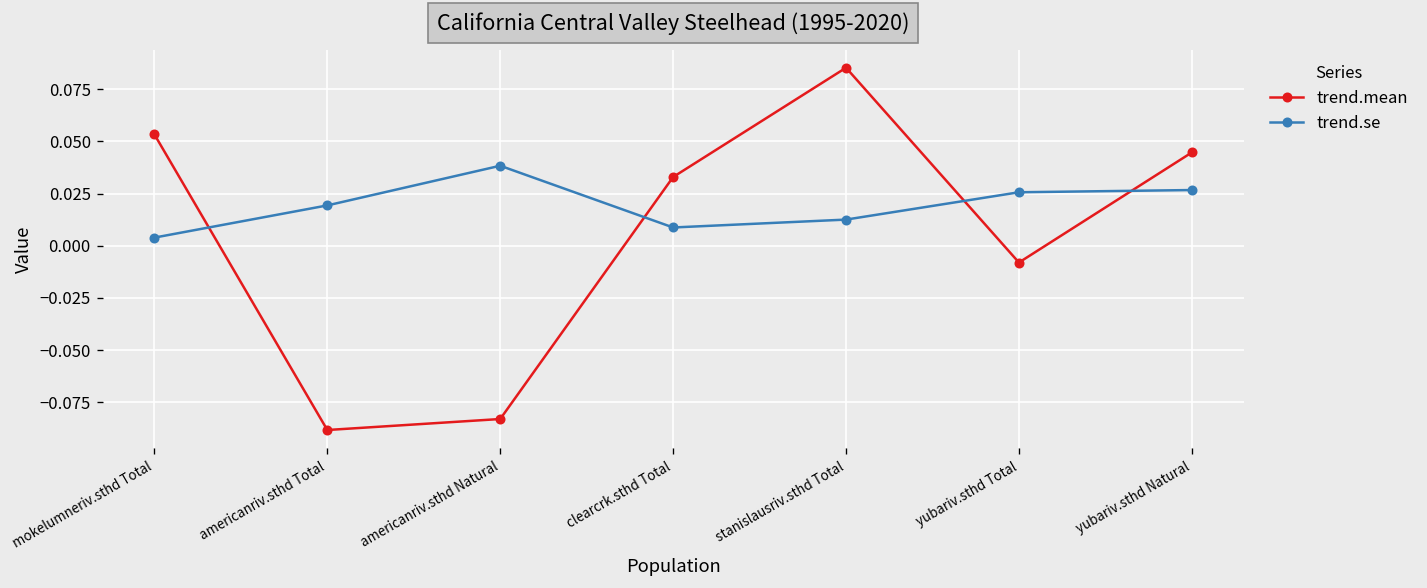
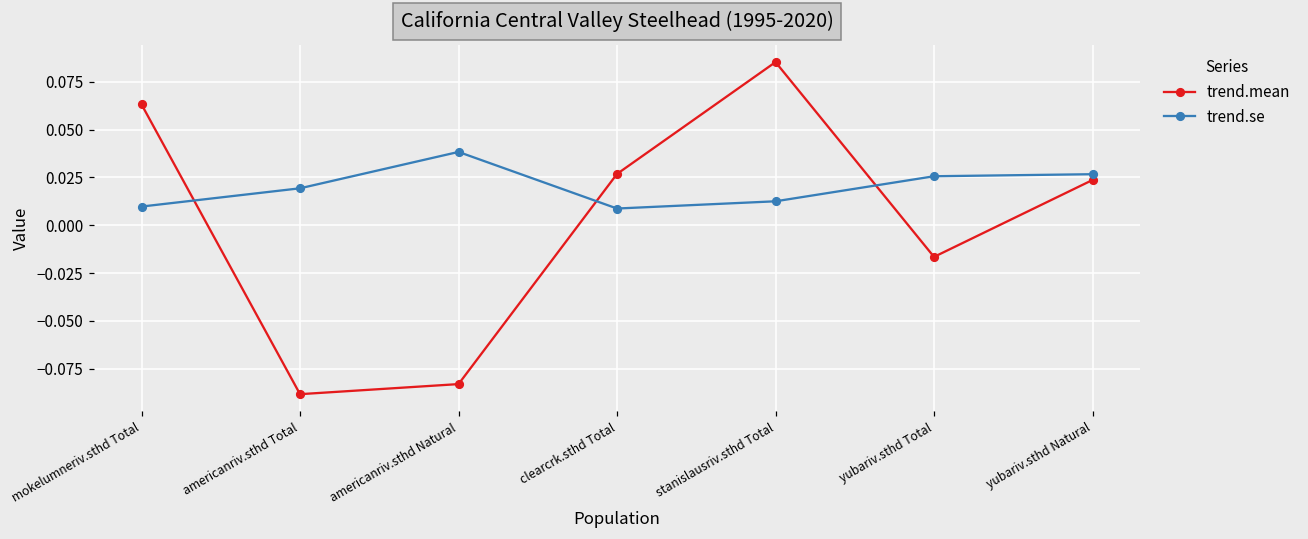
  {
    "trend.mean": {
-     "mokelumneriv.sthd Total": 0.053,
+     "mokelumneriv.sthd Total": 0.063,
      "americanriv.sthd Total": -0.088,
      "americanriv.sthd Natural": -0.083,
-     "clearcrk.sthd Total": 0.033,
+     "clearcrk.sthd Total": 0.027,
      "stanislausriv.sthd Total": 0.085,
-     "yubariv.sthd Total": -0.008,
-     "yubariv.sthd Natural": 0.045
+     "yubariv.sthd Total": -0.017,
+     "yubariv.sthd Natural": 0.024
    },
    "trend.se": {
-     "mokelumneriv.sthd Total": 0.004,
+     "mokelumneriv.sthd Total": 0.010,
      "americanriv.sthd Total": 0.019,
      "americanriv.sthd Natural": 0.038,
      "clearcrk.sthd Total": 0.009,
      "stanislausriv.sthd Total": 0.013,
      "yubariv.sthd Total": 0.026,
      "yubariv.sthd Natural": 0.027
    }
  }
